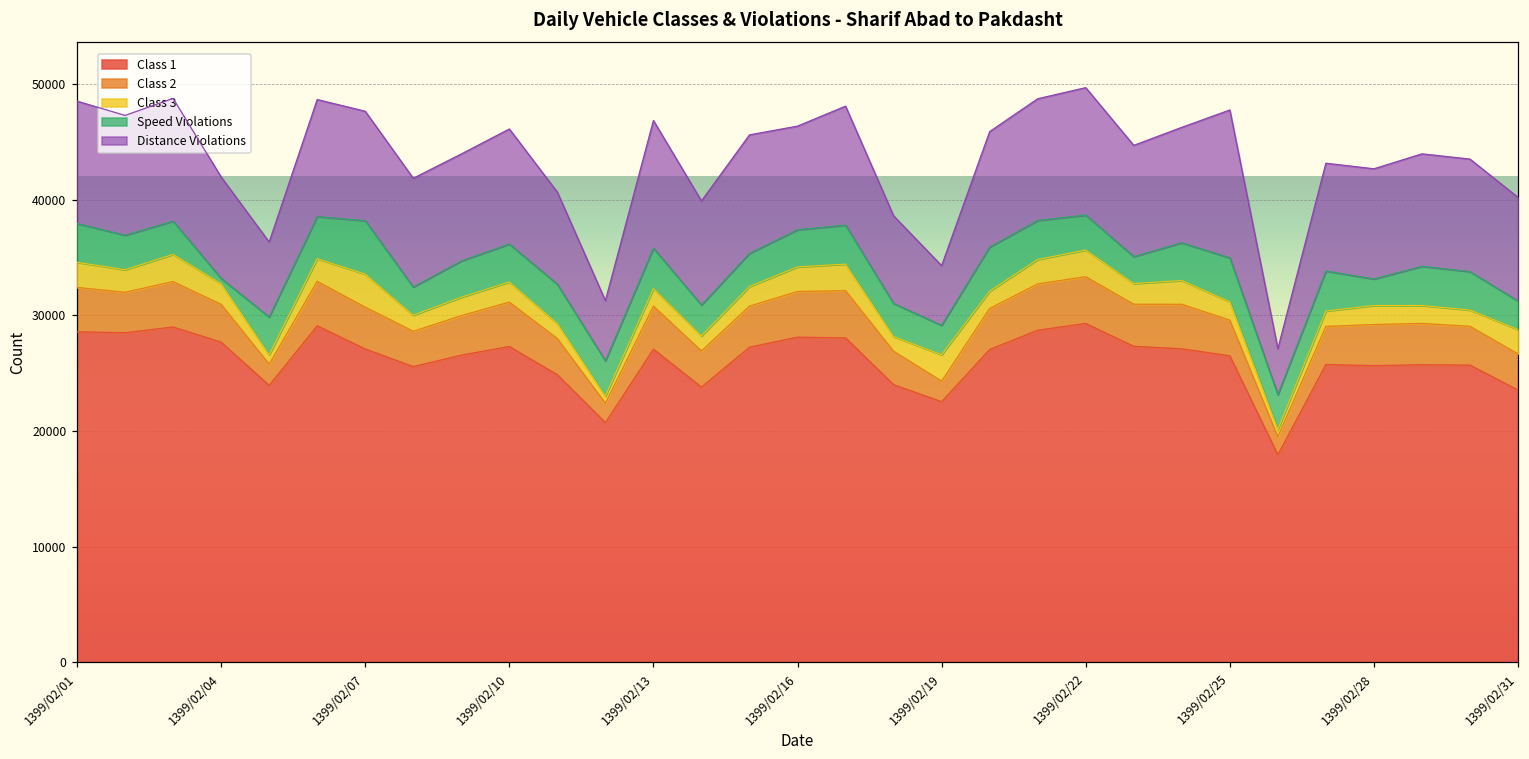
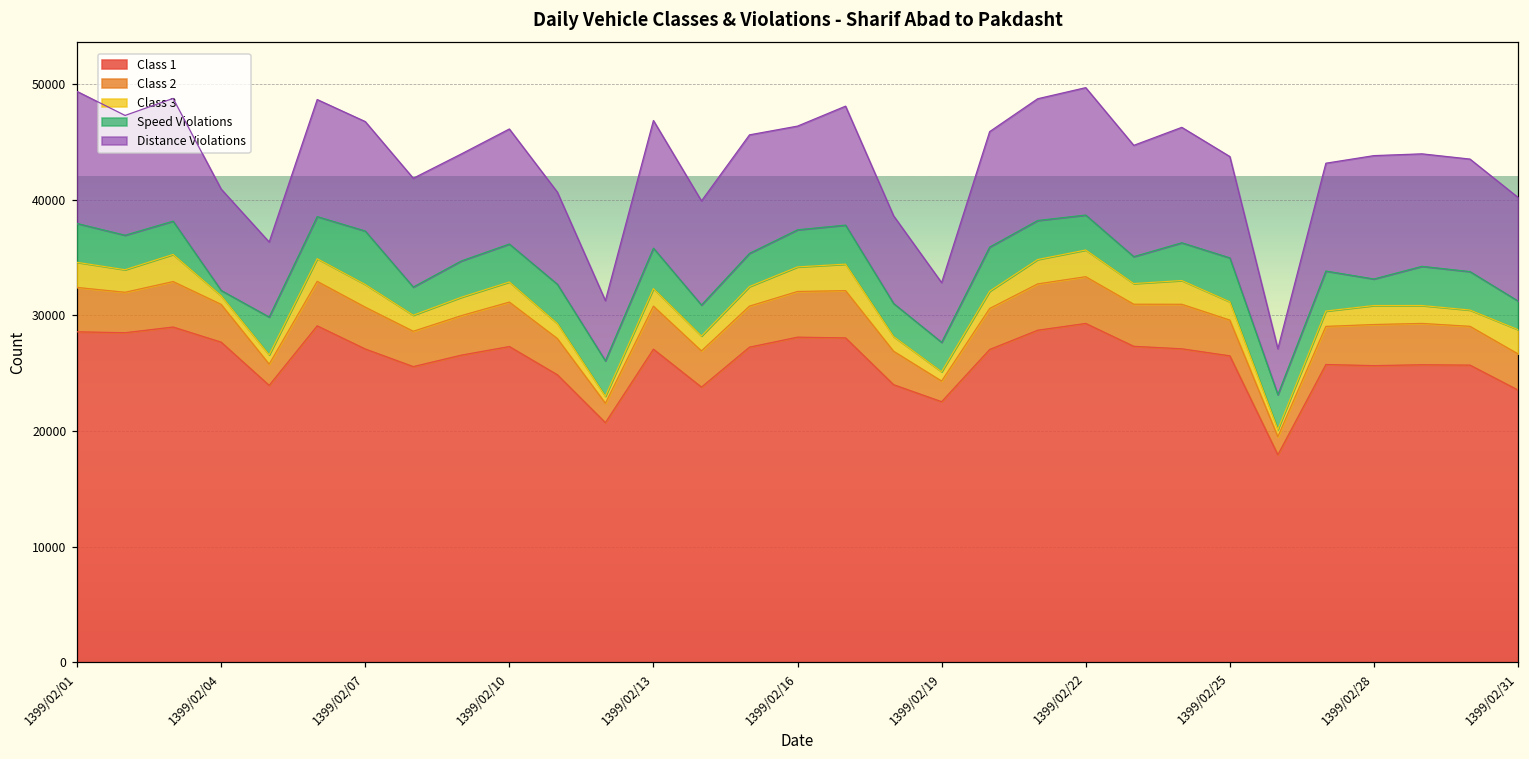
  {
    "Class 3": {
      "1399/02/01": 2200,
-     "1399/02/04": 1800,
-     "1399/02/07": 2900,
+     "1399/02/04": 700,
+     "1399/02/07": 2000,
      "1399/02/10": 1700,
      "1399/02/13": 1500,
      "1399/02/16": 2100,
-     "1399/02/19": 2300,
+     "1399/02/19": 800,
      "1399/02/22": 2300,
      "1399/02/25": 1600,
      "1399/02/28": 1600,
      "1399/02/31": 2100
    },
    "Speed Violations": {
      "1399/02/01": 3400,
      "1399/02/04": 500,
      "1399/02/07": 4600,
      "1399/02/10": 3300,
      "1399/02/13": 3500,
      "1399/02/16": 3200,
      "1399/02/19": 2500,
      "1399/02/22": 3000,
      "1399/02/25": 3800,
      "1399/02/28": 2300,
      "1399/02/31": 2500
    },
    "Distance Violations": {
-     "1399/02/01": 10600,
+     "1399/02/01": 11400,
      "1399/02/04": 8800,
      "1399/02/07": 9500,
      "1399/02/10": 10000,
      "1399/02/13": 11000,
      "1399/02/16": 9000,
      "1399/02/19": 5200,
      "1399/02/22": 11000,
-     "1399/02/25": 12800,
-     "1399/02/28": 9500,
+     "1399/02/25": 8800,
+     "1399/02/28": 10700,
      "1399/02/31": 9000
    }
  }
